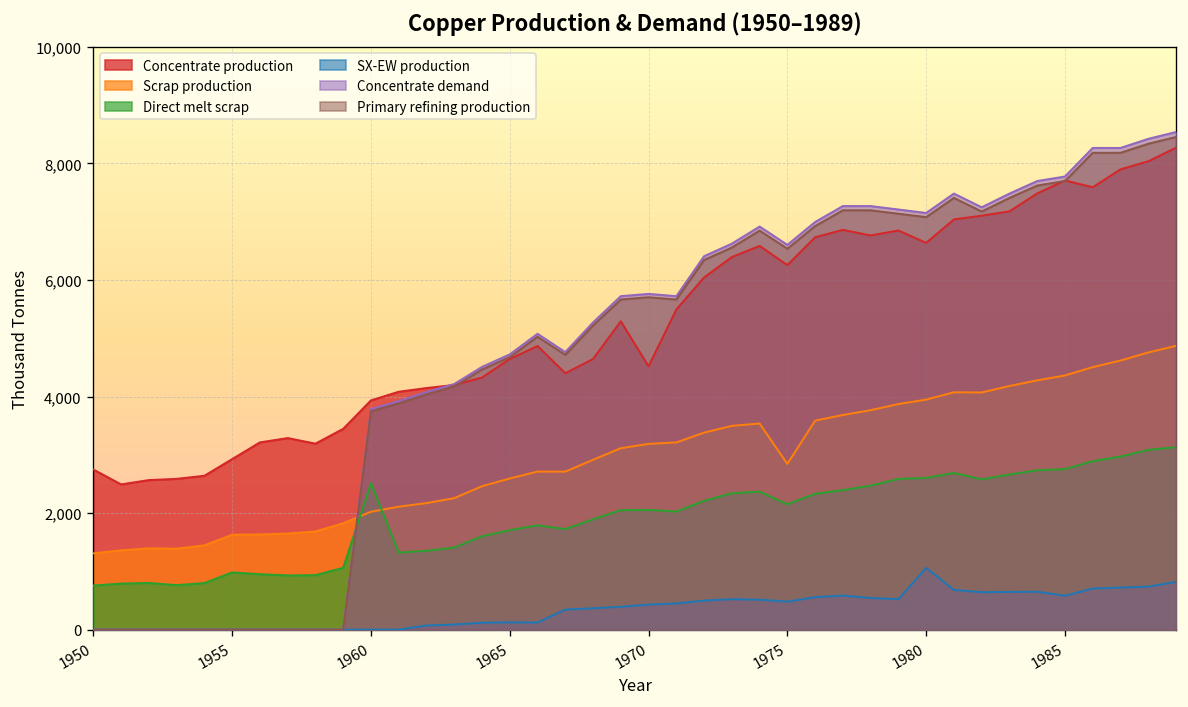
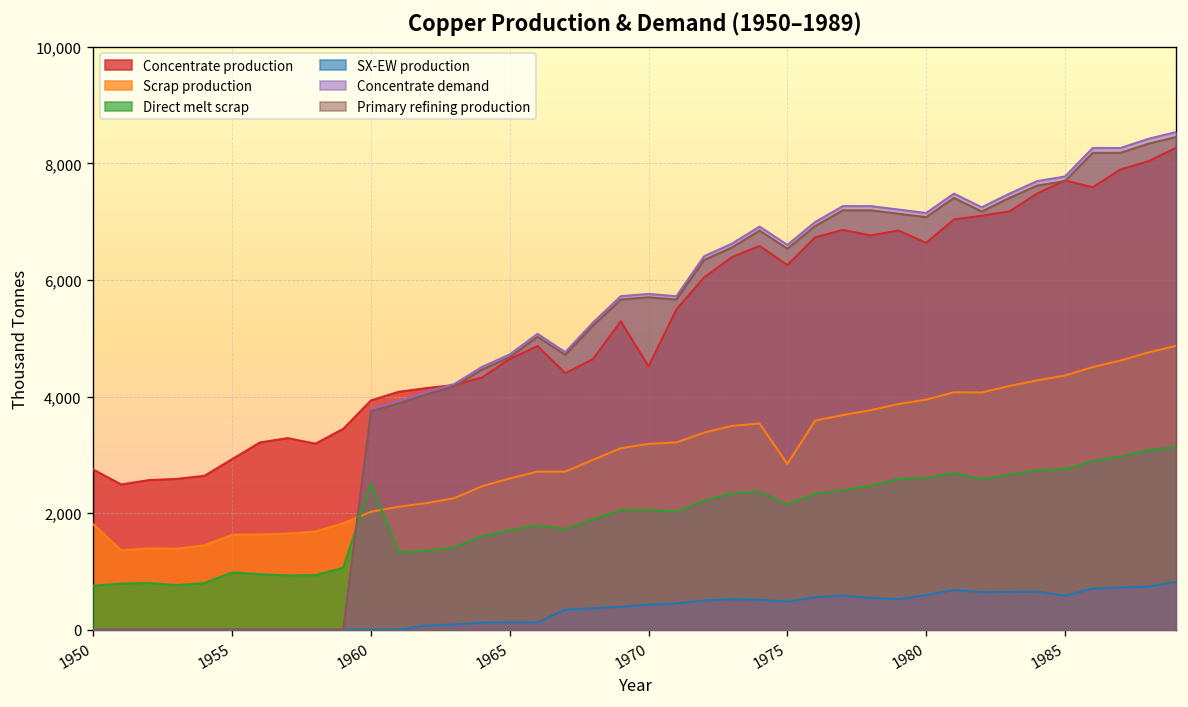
  {
    "Concentrate production": {
      "1950": "2,700",
      "1955": "2,900",
      "1960": "3,900",
      "1970": "4,500",
      "1975": "6,300",
      "1980": "6,600"
    },
    "Scrap production": {
-     "1950": "1,300",
+     "1950": "1,800",
      "1955": "1,600",
      "1960": "2,000",
      "1965": "2,600",
      "1970": "3,200",
      "1975": "2,800",
      "1980": "3,900",
      "1985": "4,400"
    },
    "Direct melt scrap": {
      "1950": "800",
      "1955": "1,000",
      "1960": "2,500",
      "1965": "1,700",
      "1970": "2,100",
      "1975": "2,200",
      "1980": "2,600",
      "1985": "2,800"
    },
    "SX-EW production": {
      "1960": "0",
      "1965": "100",
      "1970": "400",
      "1975": "500",
-     "1980": "1,100",
+     "1980": "600",
      "1985": "600"
    },
    "Concentrate demand": {
      "1970": "5,800",
      "1975": "6,600",
      "1980": "7,100",
      "1985": "7,800"
    },
    "Primary refining production": {
      "1970": "5,700",
      "1975": "6,500",
      "1980": "7,100"
    }
  }
